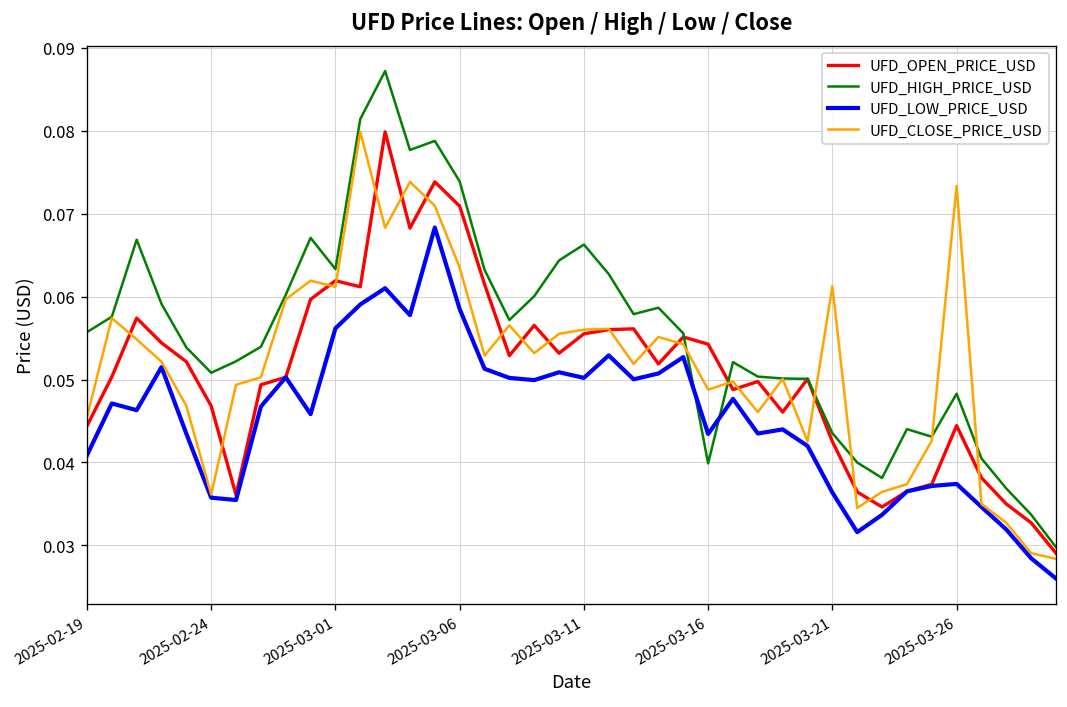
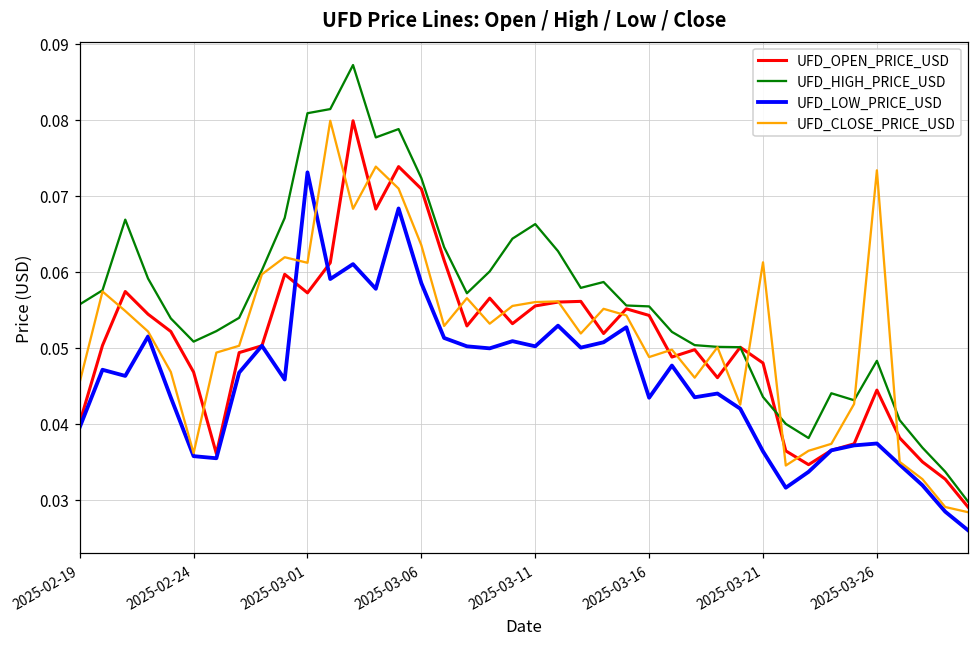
  {
    "UFD_OPEN_PRICE_USD": {
-     "2025-02-19": 0.044,
+     "2025-02-19": 0.040,
      "2025-02-24": 0.047,
-     "2025-03-01": 0.062,
+     "2025-03-01": 0.057,
      "2025-03-06": 0.071,
      "2025-03-11": 0.056,
      "2025-03-16": 0.054,
-     "2025-03-21": 0.043,
+     "2025-03-21": 0.048,
      "2025-03-26": 0.044
    },
    "UFD_HIGH_PRICE_USD": {
      "2025-02-19": 0.056,
      "2025-02-24": 0.051,
-     "2025-03-01": 0.063,
-     "2025-03-06": 0.074,
+     "2025-03-01": 0.081,
+     "2025-03-06": 0.072,
      "2025-03-11": 0.066,
-     "2025-03-16": 0.040,
+     "2025-03-16": 0.055,
      "2025-03-21": 0.044,
      "2025-03-26": 0.048
    },
    "UFD_LOW_PRICE_USD": {
-     "2025-02-19": 0.041,
+     "2025-02-19": 0.040,
      "2025-02-24": 0.036,
-     "2025-03-01": 0.056,
+     "2025-03-01": 0.073,
      "2025-03-06": 0.058,
      "2025-03-11": 0.050,
      "2025-03-16": 0.043,
      "2025-03-21": 0.036,
      "2025-03-26": 0.037
    },
    "UFD_CLOSE_PRICE_USD": {
      "2025-02-19": 0.045,
      "2025-02-24": 0.036,
      "2025-03-01": 0.061,
      "2025-03-06": 0.063,
      "2025-03-11": 0.056,
      "2025-03-16": 0.049,
      "2025-03-21": 0.061,
      "2025-03-26": 0.073
    }
  }
